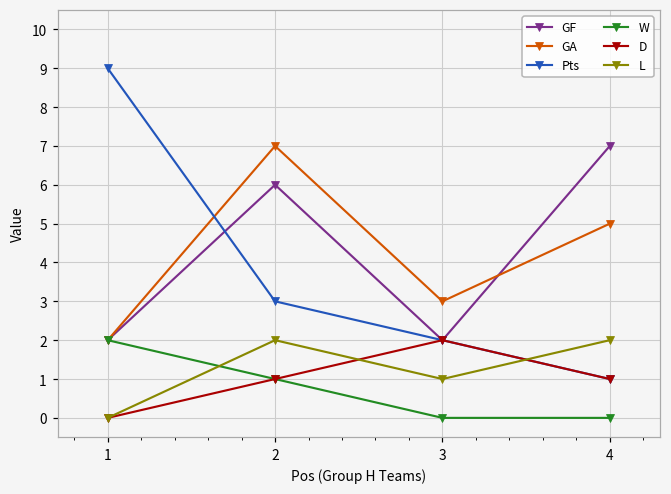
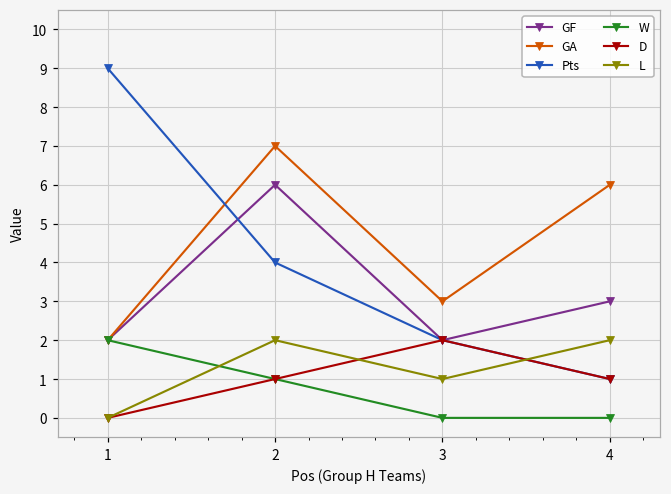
  {
    "GF": {
      "2": 6,
-     "4": 7
+     "4": 3
    },
    "GA": {
      "2": 7,
      "3": 3,
-     "4": 5
+     "4": 6
    },
    "Pts": {
      "1": 9,
-     "2": 3
+     "2": 4
    },
    "W": {
      "3": 0,
      "4": 0
    },
    "L": {
      "2": 2,
      "3": 1,
      "4": 2
    }
  }
